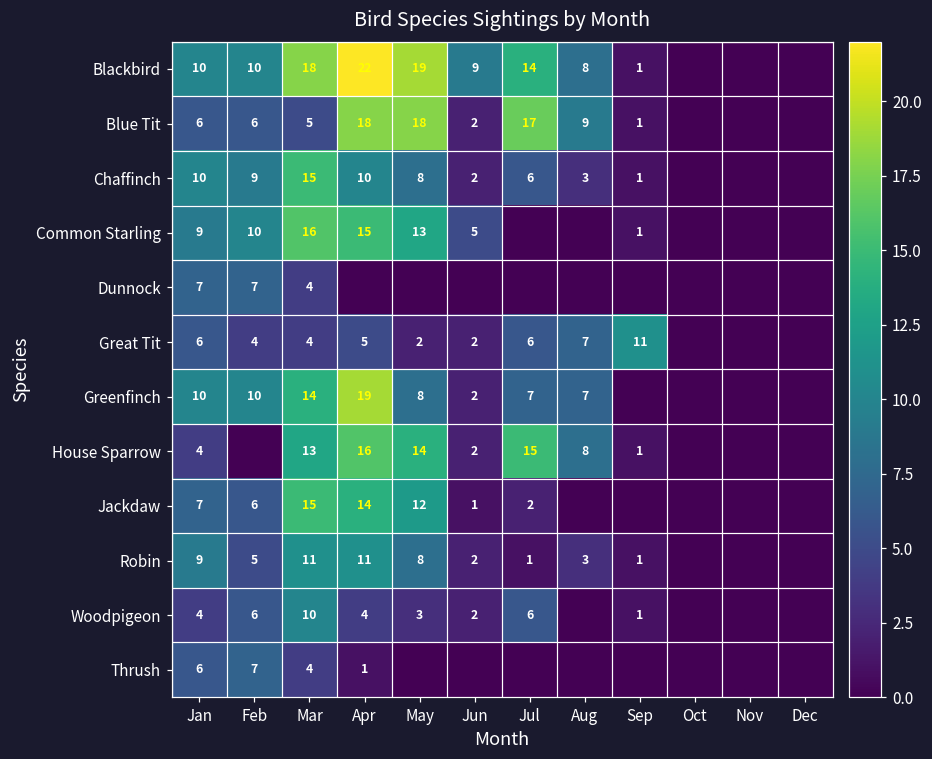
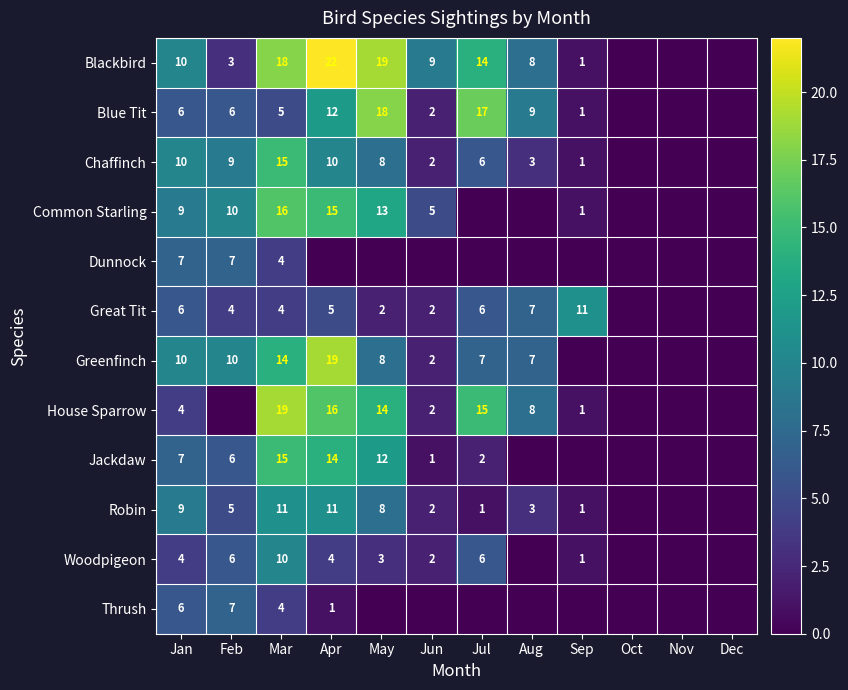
  {
    "Blackbird": {
      "Jan": 10,
-     "Feb": 10,
+     "Feb": 3,
      "Mar": 18,
      "May": 19,
      "Jun": 9,
      "Jul": 14,
      "Aug": 8,
      "Sep": 1
    },
    "Blue Tit": {
      "Jan": 6,
      "Feb": 6,
      "Mar": 5,
-     "Apr": 18,
+     "Apr": 12,
      "May": 18,
      "Jun": 2,
      "Jul": 17,
      "Aug": 9,
      "Sep": 1
    },
    "Chaffinch": {
      "Jan": 10,
      "Feb": 9,
      "Mar": 15,
      "Apr": 10,
      "May": 8,
      "Jun": 2,
      "Jul": 6,
      "Aug": 3,
      "Sep": 1
    },
    "Common Starling": {
      "Jan": 9,
      "Feb": 10,
      "Mar": 16,
      "Apr": 15,
      "May": 13,
      "Jun": 5,
      "Sep": 1
    },
    "Dunnock": {
      "Jan": 7,
      "Feb": 7,
      "Mar": 4
    },
    "Great Tit": {
      "Jan": 6,
      "Feb": 4,
      "Mar": 4,
      "Apr": 5,
      "May": 2,
      "Jun": 2,
      "Jul": 6,
      "Aug": 7,
      "Sep": 11
    },
    "Greenfinch": {
      "Jan": 10,
      "Feb": 10,
      "Mar": 14,
      "Apr": 19,
      "May": 8,
      "Jun": 2,
      "Jul": 7,
      "Aug": 7
    },
    "House Sparrow": {
      "Jan": 4,
-     "Mar": 13,
+     "Mar": 19,
      "Apr": 16,
      "May": 14,
      "Jun": 2,
      "Jul": 15,
      "Aug": 8,
      "Sep": 1
    },
    "Jackdaw": {
      "Jan": 7,
      "Feb": 6,
      "Mar": 15,
      "Apr": 14,
      "May": 12,
      "Jun": 1,
      "Jul": 2
    },
    "Robin": {
      "Jan": 9,
      "Feb": 5,
      "Mar": 11,
      "Apr": 11,
      "May": 8,
      "Jun": 2,
      "Jul": 1,
      "Aug": 3,
      "Sep": 1
    },
    "Woodpigeon": {
      "Jan": 4,
      "Feb": 6,
      "Mar": 10,
      "Apr": 4,
      "May": 3,
      "Jun": 2,
      "Jul": 6,
      "Sep": 1
    },
    "Thrush": {
      "Jan": 6,
      "Feb": 7,
      "Mar": 4,
      "Apr": 1
    }
  }
